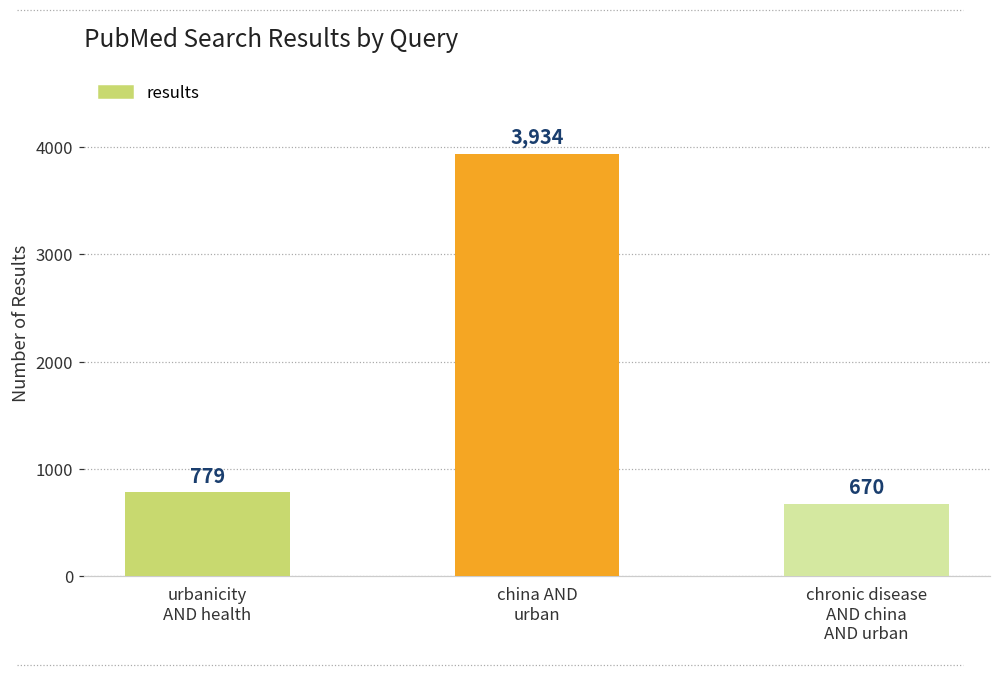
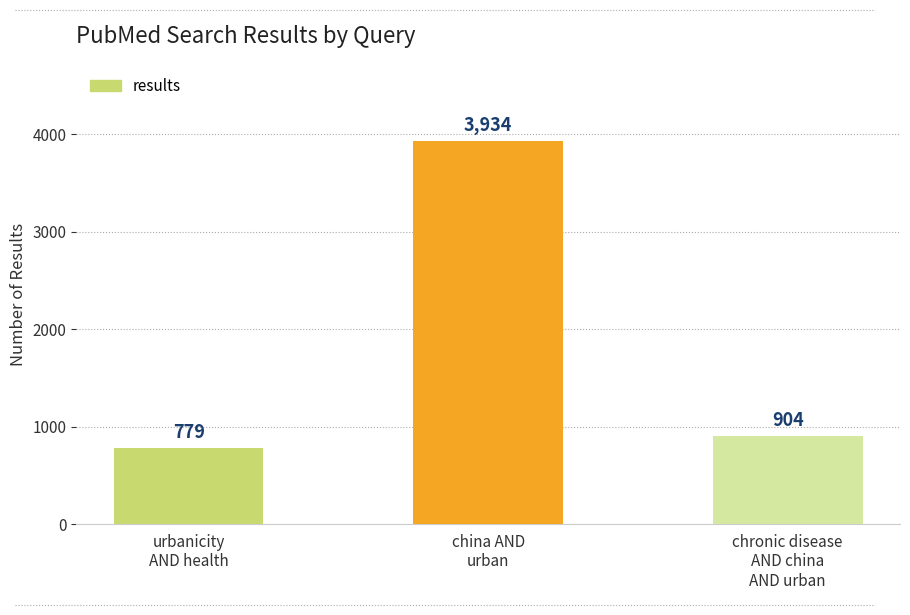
  {
    "urbanicity AND health": "779",
    "china AND urban": "3,934",
-   "chronic disease AND china AND urban": "670"
+   "chronic disease AND china AND urban": "904"
  }
